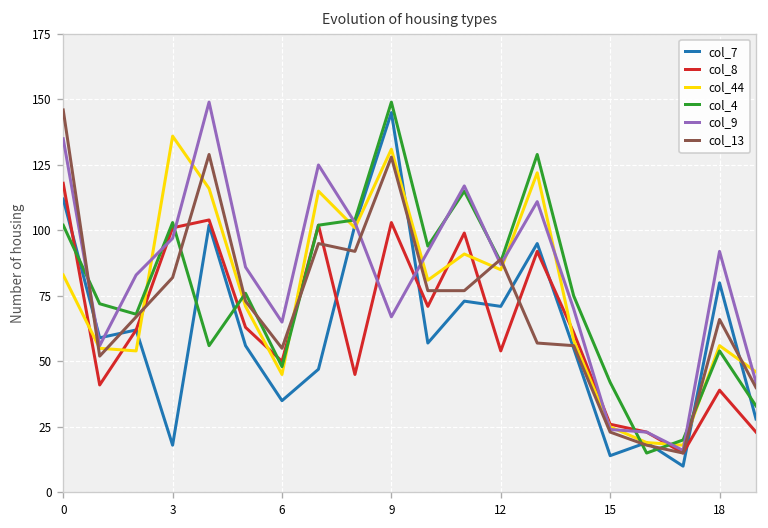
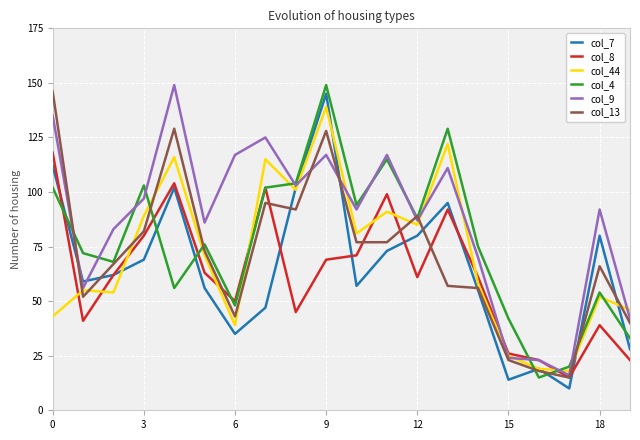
  {
    "col_7": {
      "0": 112,
-     "3": 18,
+     "3": 69,
      "6": 35,
      "9": 145,
-     "12": 71,
+     "12": 80,
      "15": 14,
      "18": 80
    },
    "col_8": {
      "0": 118,
-     "3": 101,
+     "3": 80,
      "6": 50,
-     "9": 103,
-     "12": 54,
+     "9": 69,
+     "12": 61,
      "18": 39
    },
    "col_44": {
-     "0": 83,
-     "3": 136,
-     "6": 45,
-     "9": 131,
+     "0": 43,
+     "3": 89,
+     "6": 39,
+     "9": 139,
      "12": 85,
-     "18": 56
+     "18": 52
    },
    "col_4": {
      "0": 102,
      "3": 103,
      "6": 48,
      "9": 149,
      "15": 42,
      "18": 54
    },
    "col_9": {
      "0": 135,
      "3": 97,
-     "6": 65,
-     "9": 67,
+     "6": 117,
+     "9": 117,
      "18": 92
    },
    "col_13": {
      "0": 146,
      "3": 82,
-     "6": 55,
+     "6": 43,
      "9": 128,
      "18": 66
    }
  }
